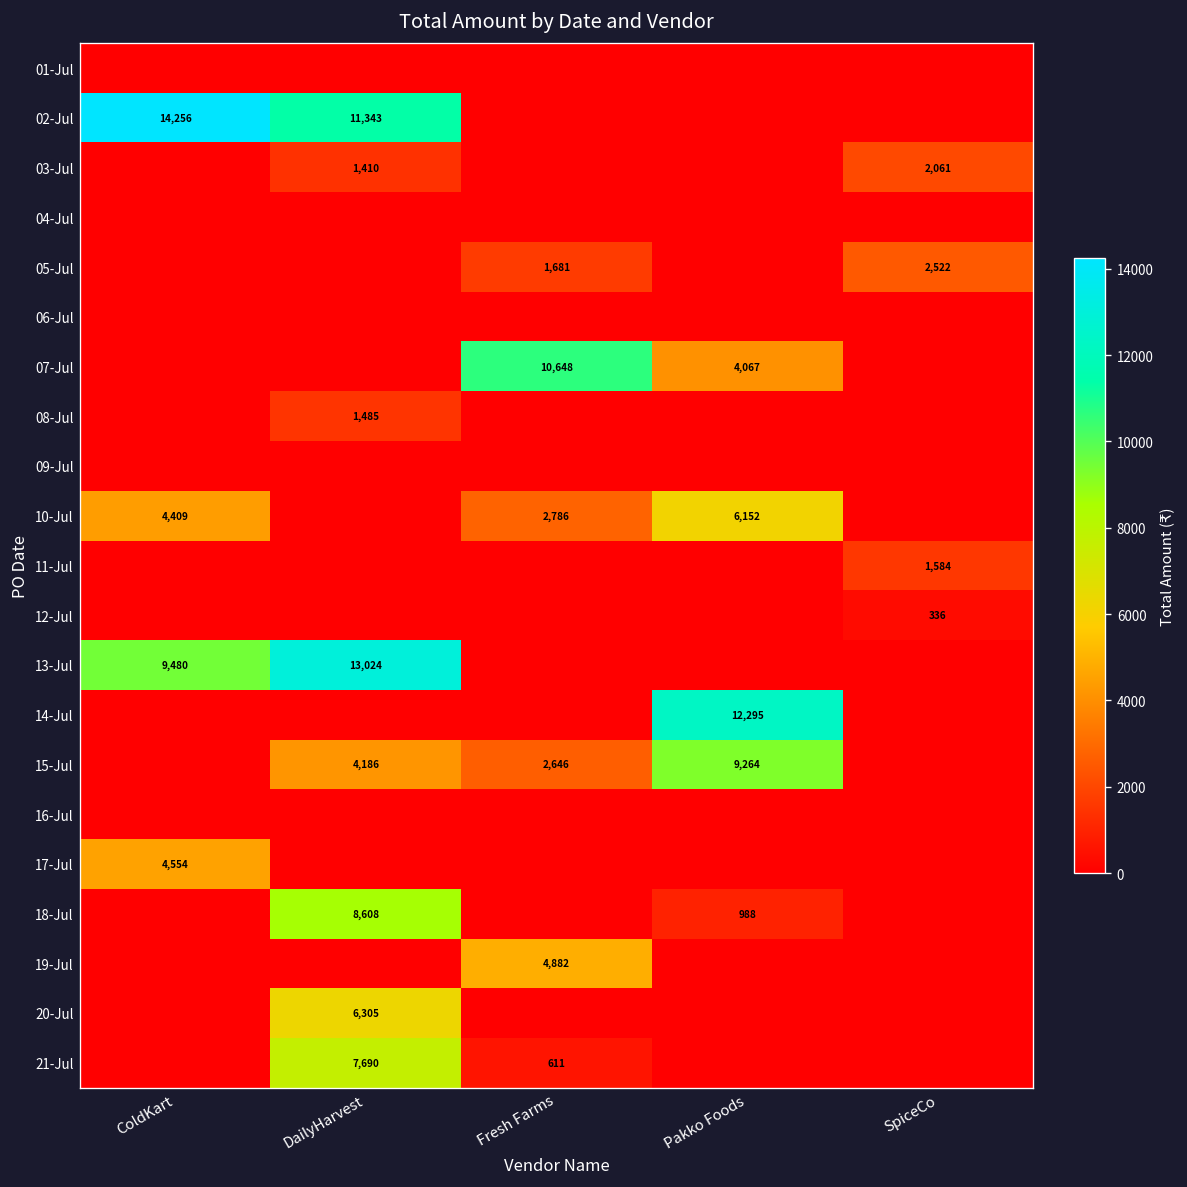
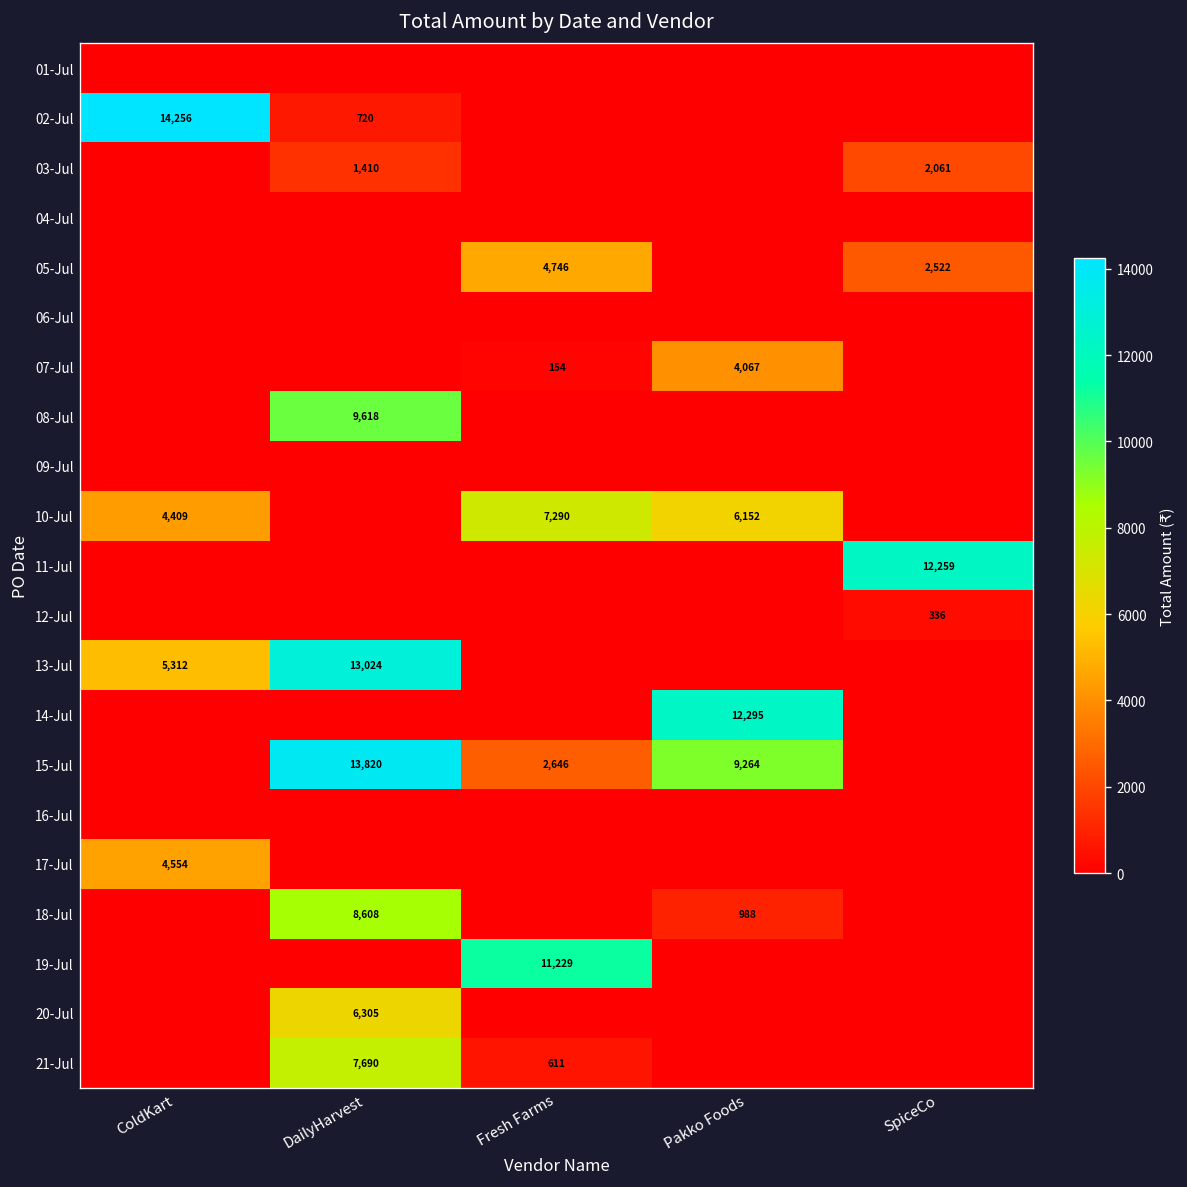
  {
    "02-Jul": {
      "ColdKart": "14,256",
-     "DailyHarvest": "11,343"
+     "DailyHarvest": "720"
    },
    "03-Jul": {
      "DailyHarvest": "1,410",
      "SpiceCo": "2,061"
    },
    "05-Jul": {
-     "Fresh Farms": "1,681",
+     "Fresh Farms": "4,746",
      "SpiceCo": "2,522"
    },
    "07-Jul": {
-     "Fresh Farms": "10,648",
+     "Fresh Farms": "154",
      "Pakko Foods": "4,067"
    },
    "08-Jul": {
-     "DailyHarvest": "1,485"
+     "DailyHarvest": "9,618"
    },
    "10-Jul": {
      "ColdKart": "4,409",
-     "Fresh Farms": "2,786",
+     "Fresh Farms": "7,290",
      "Pakko Foods": "6,152"
    },
    "11-Jul": {
-     "SpiceCo": "1,584"
+     "SpiceCo": "12,259"
    },
    "12-Jul": {
      "SpiceCo": "336"
    },
    "13-Jul": {
-     "ColdKart": "9,480",
+     "ColdKart": "5,312",
      "DailyHarvest": "13,024"
    },
    "14-Jul": {
      "Pakko Foods": "12,295"
    },
    "15-Jul": {
-     "DailyHarvest": "4,186",
+     "DailyHarvest": "13,820",
      "Fresh Farms": "2,646",
      "Pakko Foods": "9,264"
    },
    "17-Jul": {
      "ColdKart": "4,554"
    },
    "18-Jul": {
      "DailyHarvest": "8,608",
      "Pakko Foods": "988"
    },
    "19-Jul": {
-     "Fresh Farms": "4,882"
+     "Fresh Farms": "11,229"
    },
    "20-Jul": {
      "DailyHarvest": "6,305"
    },
    "21-Jul": {
      "DailyHarvest": "7,690",
      "Fresh Farms": "611"
    }
  }
